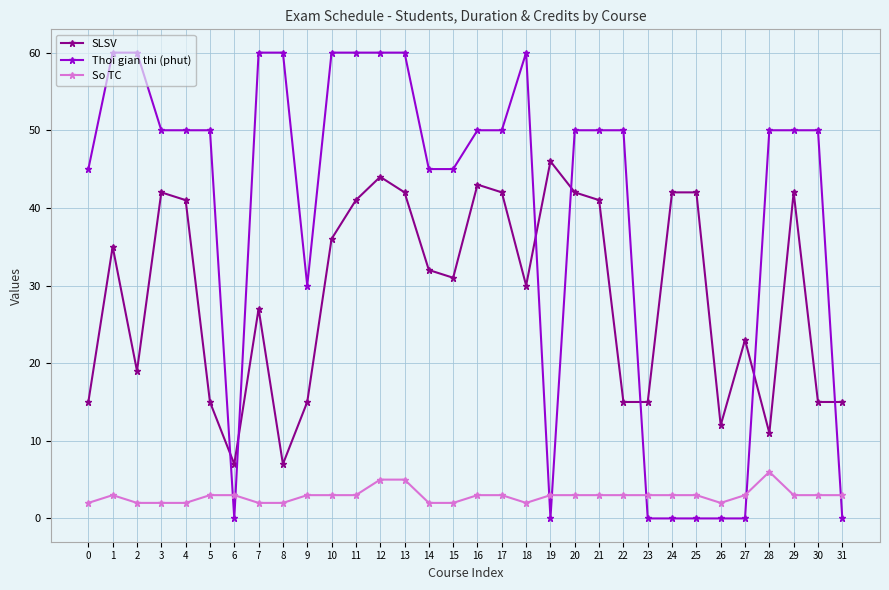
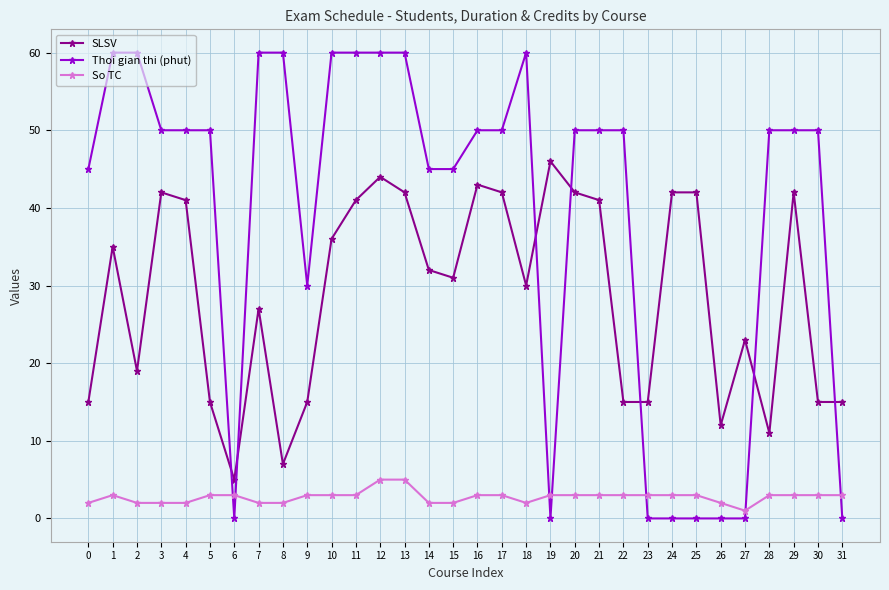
  {
    "SLSV": {
      "0": 15,
      "1": 35,
      "2": 19,
      "3": 42,
      "4": 41,
      "5": 15,
-     "6": 7,
+     "6": 5,
      "7": 27,
      "8": 7,
      "9": 15,
      "10": 36,
      "11": 41,
      "12": 44,
      "13": 42,
      "14": 32,
      "15": 31,
      "16": 43,
      "17": 42,
      "18": 30,
      "19": 46,
      "20": 42,
      "21": 41,
      "22": 15,
      "23": 15,
      "24": 42,
      "25": 42,
      "26": 12,
      "27": 23,
      "28": 11,
      "29": 42,
      "30": 15,
      "31": 15
    },
    "Thoi gian thi (phut)": {
      "0": 45,
      "3": 50,
      "4": 50,
      "5": 50,
      "6": 0,
      "7": 60,
      "8": 60,
      "9": 30,
      "10": 60,
      "11": 60,
      "12": 60,
      "13": 60,
      "14": 45,
      "15": 45,
      "16": 50,
      "17": 50,
      "18": 60,
      "19": 0,
      "20": 50,
      "21": 50,
      "22": 50,
      "23": 0,
      "24": 0,
      "25": 0,
      "26": 0,
      "27": 0,
      "28": 50,
      "29": 50,
      "30": 50,
      "31": 0
    },
    "So TC": {
      "0": 2,
      "1": 3,
      "2": 2,
      "3": 2,
      "4": 2,
      "5": 3,
      "6": 3,
      "7": 2,
      "8": 2,
      "9": 3,
      "10": 3,
      "11": 3,
      "12": 5,
      "13": 5,
      "14": 2,
      "15": 2,
      "16": 3,
      "17": 3,
      "18": 2,
      "19": 3,
      "20": 3,
      "21": 3,
      "22": 3,
      "23": 3,
      "24": 3,
      "25": 3,
      "26": 2,
-     "27": 3,
-     "28": 6,
+     "27": 1,
+     "28": 3,
      "29": 3,
      "30": 3,
      "31": 3
    }
  }
